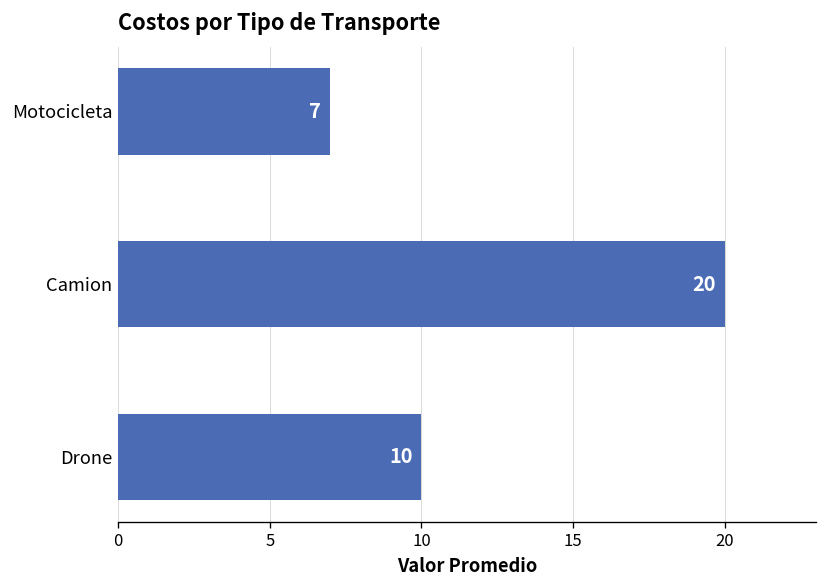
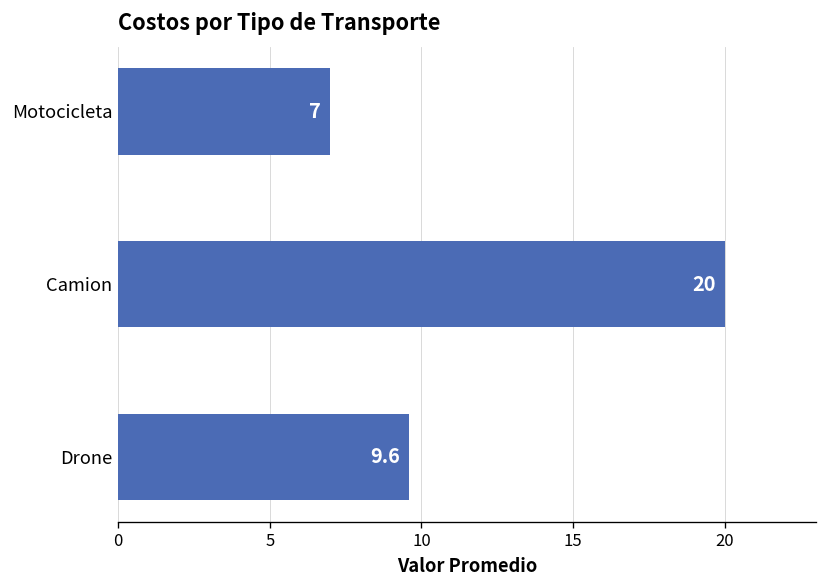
  {
    "Motocicleta": 7,
    "Camion": 20,
-   "Drone": 10
+   "Drone": 9.6
  }
